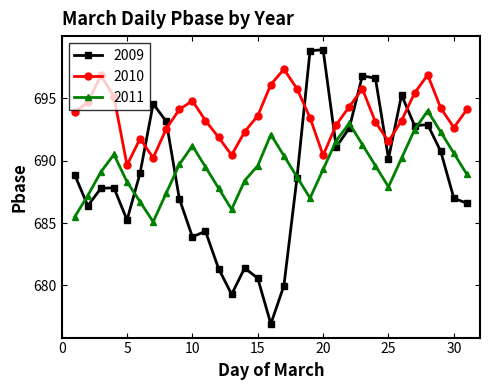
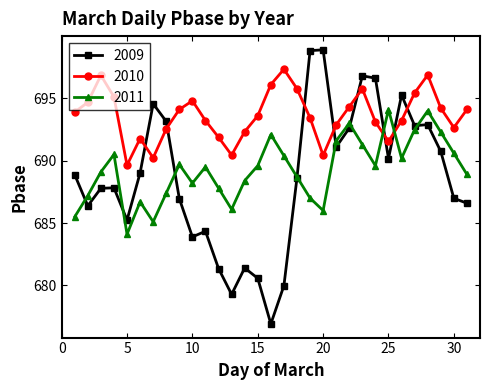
  {
    "2009": {
      "5": 685.2,
      "10": 683.9,
      "15": 680.6,
      "20": 698.9,
      "25": 690.2,
      "30": 687.0
    },
    "2010": {
      "5": 689.6,
      "10": 694.8,
      "15": 693.6,
      "20": 690.4,
      "25": 691.6,
      "30": 692.7
    },
    "2011": {
-     "5": 688.3,
-     "10": 691.2,
+     "5": 684.1,
+     "10": 688.2,
      "15": 689.6,
-     "20": 689.3,
-     "25": 687.9,
+     "20": 686.0,
+     "25": 694.1,
      "30": 690.6
    }
  }
